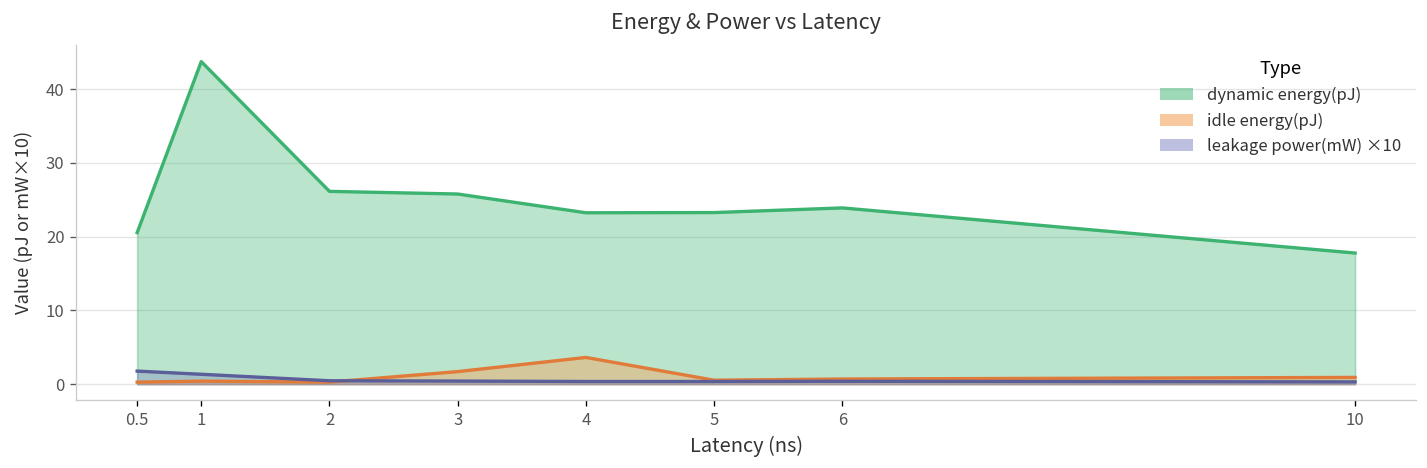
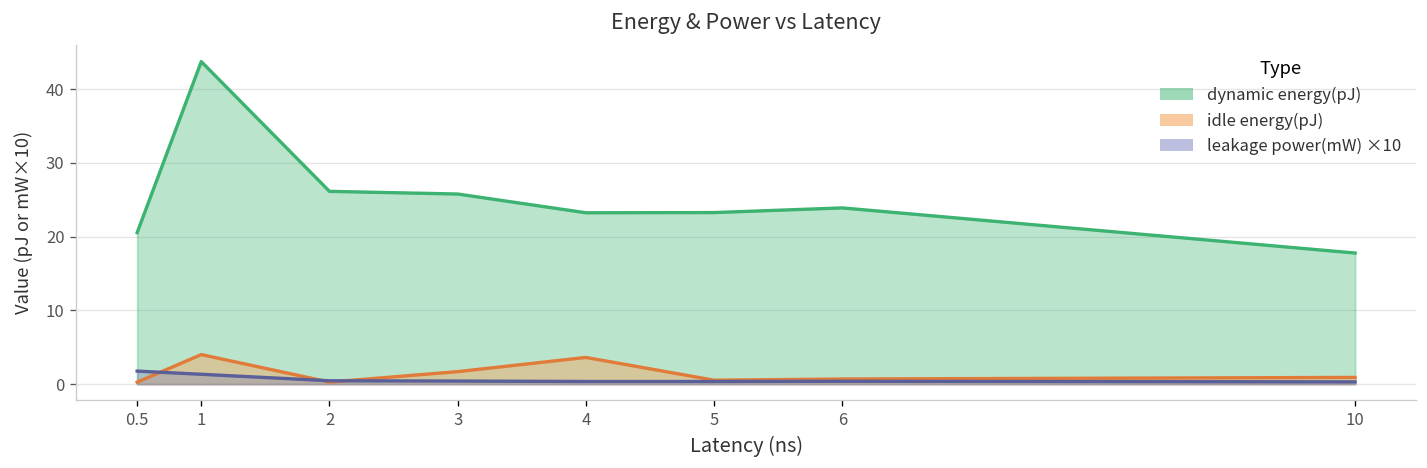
  {
    "idle energy(pJ)": {
      "0.5": 0,
-     "1": 0,
+     "1": 4,
      "3": 2,
      "4": 4,
      "10": 1
    }
  }
